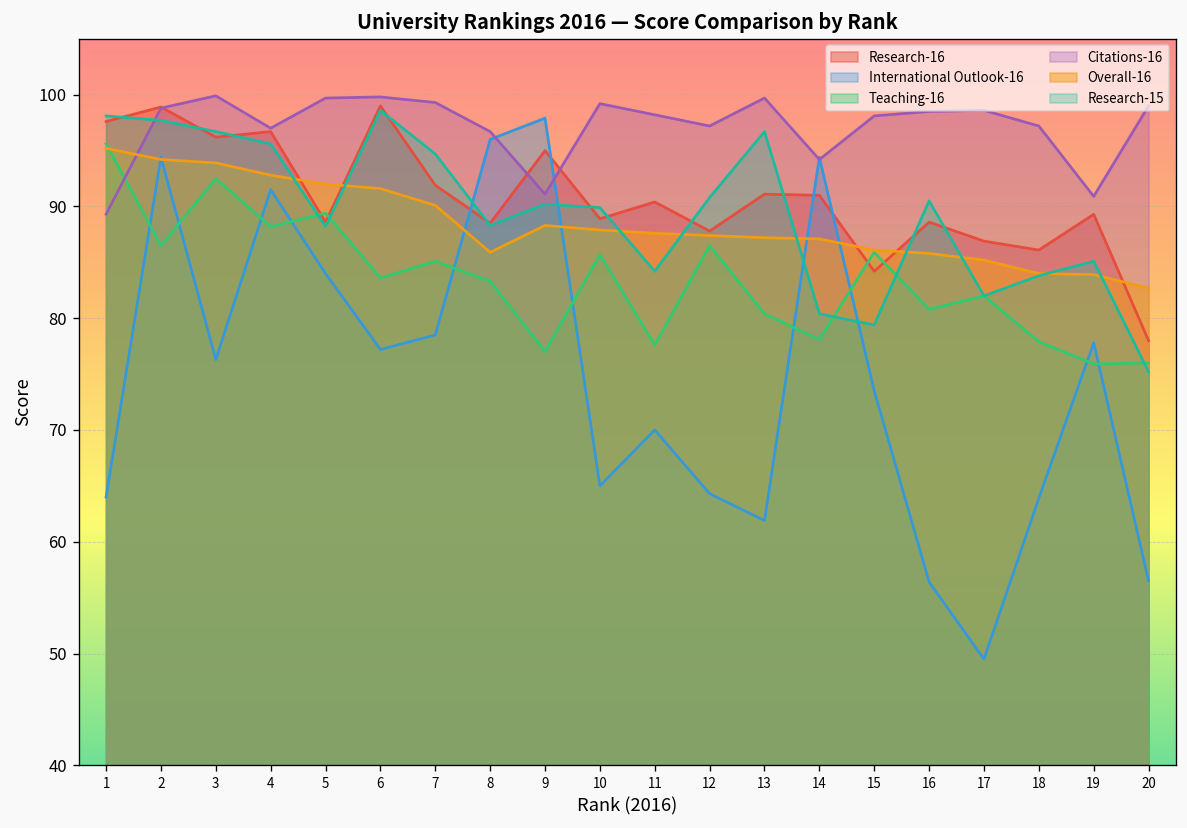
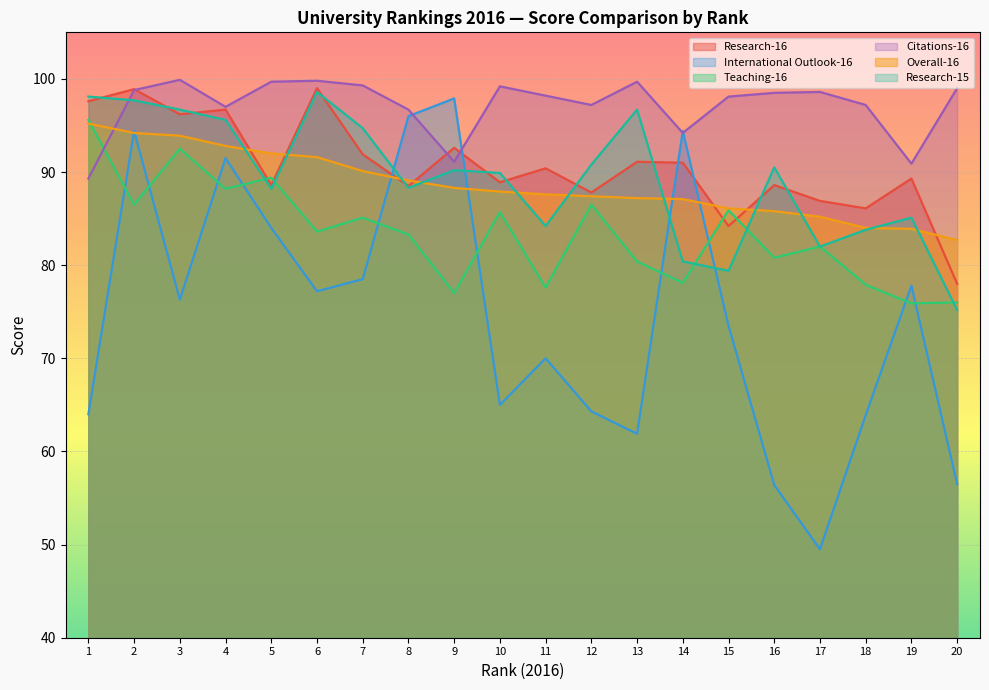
  {
    "Research-16": {
      "1": 98,
      "3": 96,
      "4": 97,
      "5": 89,
      "6": 99,
      "7": 92,
-     "9": 95,
+     "9": 93,
      "10": 89,
      "11": 90,
      "12": 88,
      "13": 91,
      "14": 91,
      "15": 84,
      "16": 89,
      "17": 87,
      "18": 86,
      "19": 89,
      "20": 78
    },
    "Citations-16": {
      "1": 89,
      "3": 100,
      "4": 97,
      "5": 100,
      "6": 100,
      "7": 99,
      "8": 97,
      "9": 91,
      "10": 99,
      "11": 98,
      "12": 97,
      "13": 100,
      "15": 98,
      "16": 99,
      "17": 99,
      "18": 97,
      "19": 91,
      "20": 99
    },
    "Overall-16": {
      "1": 95,
      "3": 94,
      "4": 93,
      "5": 92,
      "6": 92,
      "7": 90,
-     "8": 86,
+     "8": 89,
      "9": 88,
      "10": 88,
      "11": 88,
      "12": 87,
      "13": 87,
      "14": 87,
      "16": 86,
      "17": 85,
      "19": 84,
      "20": 83
    }
  }
